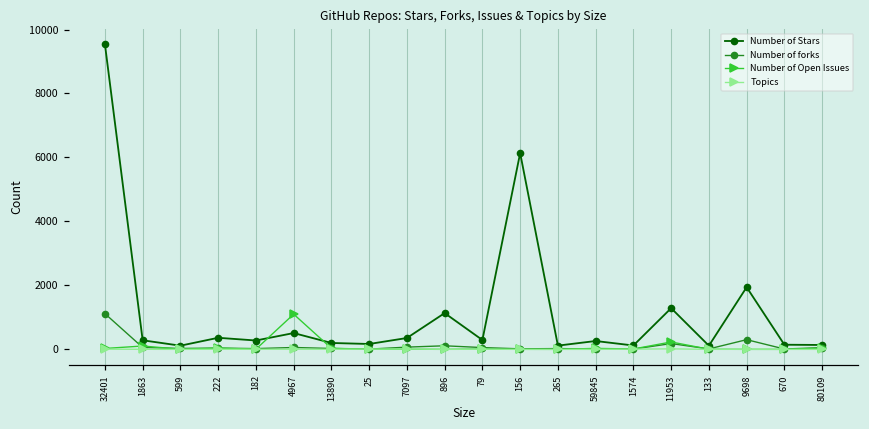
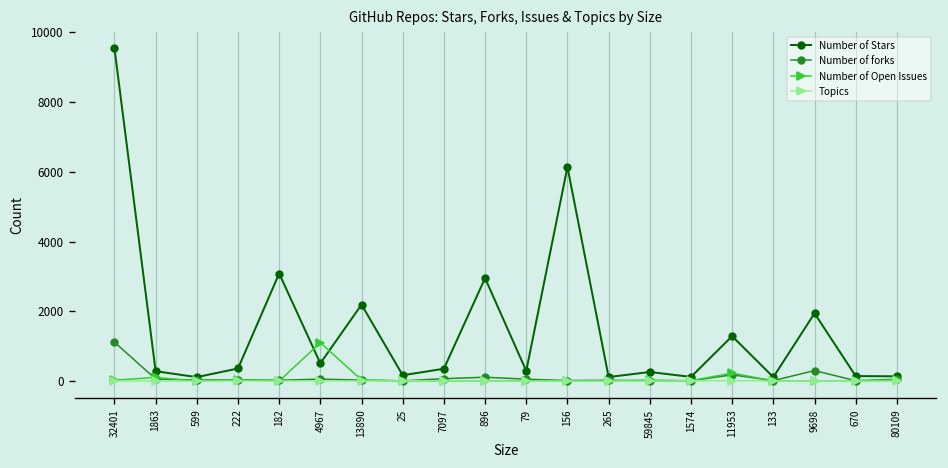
  {
    "Number of Stars": {
      "32401": 9500,
      "1863": 300,
      "222": 400,
-     "182": 300,
+     "182": 3100,
      "4967": 500,
-     "13890": 200,
+     "13890": 2200,
      "25": 200,
      "7097": 400,
-     "896": 1100,
+     "896": 3000,
      "79": 300,
      "156": 6100,
      "265": 100,
      "59845": 300,
      "1574": 100,
      "11953": 1300,
      "133": 100,
      "9698": 1900,
      "670": 100
    },
    "Number of forks": {
      "32401": 1100,
      "896": 100,
      "9698": 300
    },
    "Number of Open Issues": {
      "4967": 1100
    },
    "Topics": {
      "11953": 0
    }
  }
